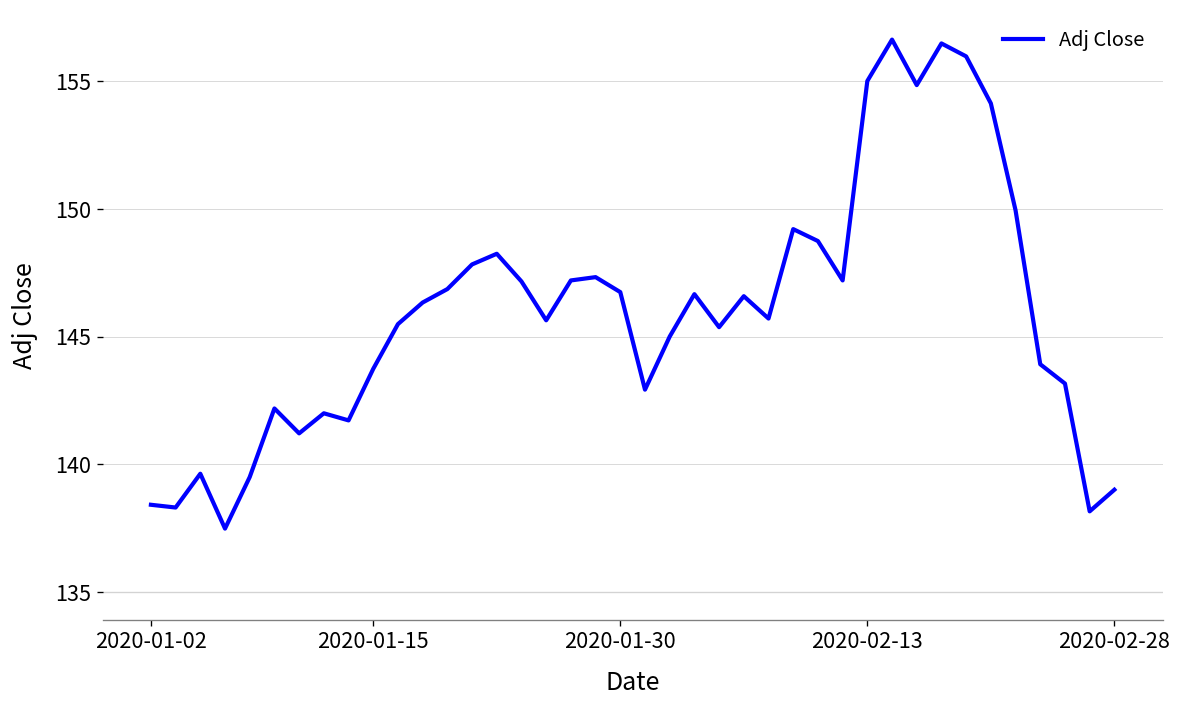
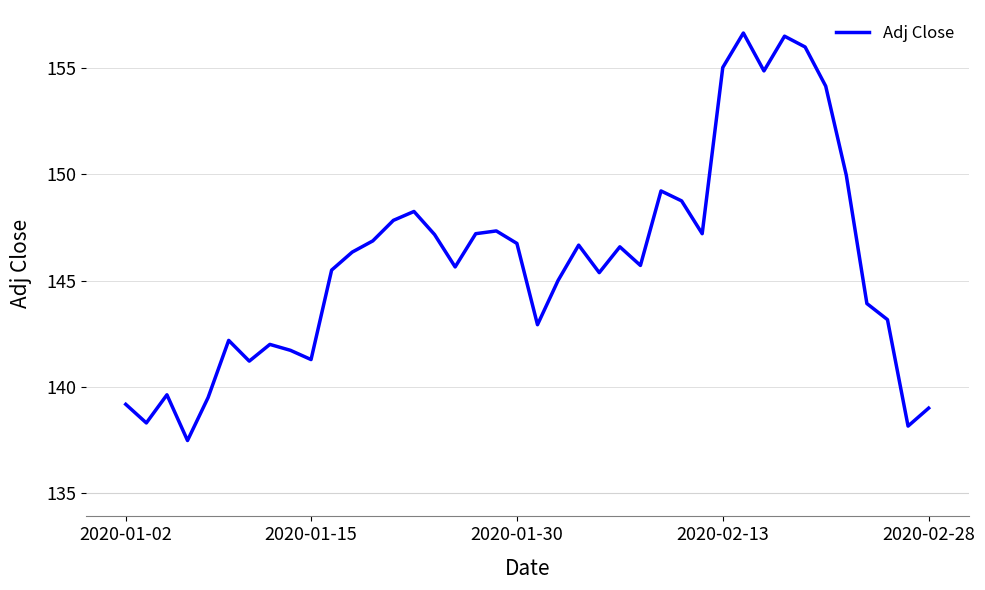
  {
-   "2020-01-02": 138.4,
-   "2020-01-15": 143.7,
+   "2020-01-02": 139.2,
+   "2020-01-15": 141.3,
    "2020-01-30": 146.7,
    "2020-02-13": 155.0,
    "2020-02-28": 139.0
  }
